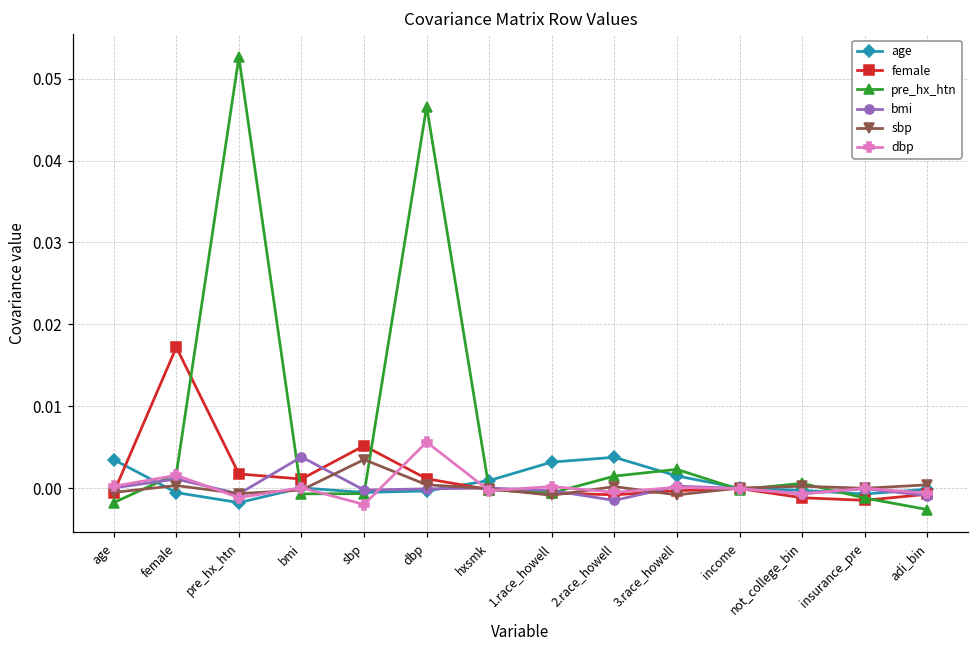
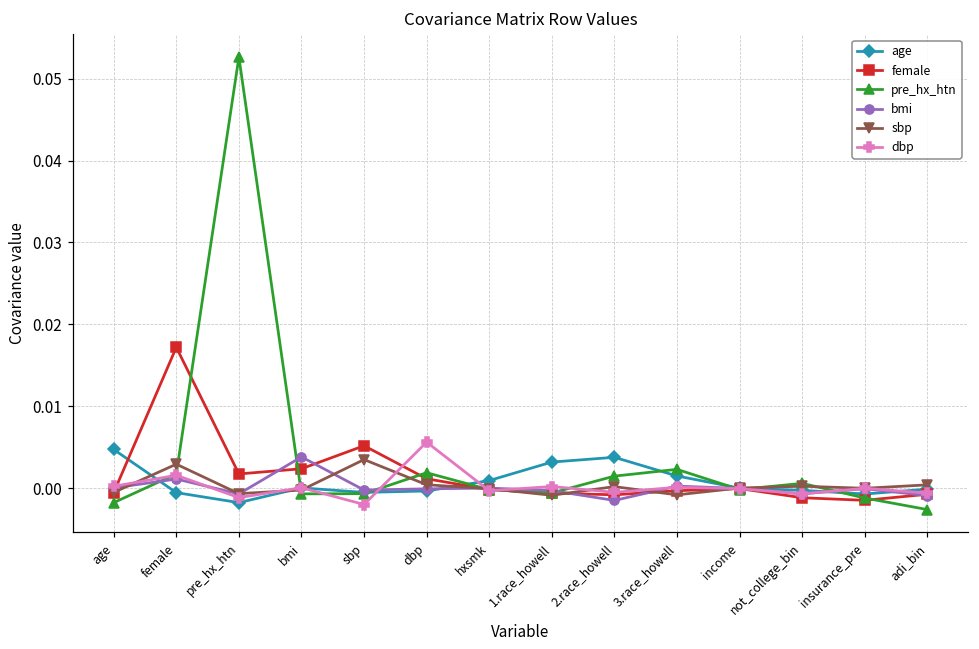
  {
    "age": {
-     "age": 0.003,
+     "age": 0.005,
      "female": -0.001,
      "pre_hx_htn": -0.002,
      "hxsmk": 0.001,
      "1.race_howell": 0.003,
      "2.race_howell": 0.004,
      "3.race_howell": 0.001,
      "not_college_bin": 0.000,
      "insurance_pre": -0.001,
      "adi_bin": 0.000
    },
    "female": {
      "female": 0.017,
      "pre_hx_htn": 0.002,
-     "bmi": 0.001,
+     "bmi": 0.002,
      "sbp": 0.005,
      "dbp": 0.001,
      "3.race_howell": 0.000,
      "not_college_bin": -0.001
    },
    "pre_hx_htn": {
      "age": -0.002,
      "pre_hx_htn": 0.053,
      "bmi": -0.001,
-     "dbp": 0.047,
+     "dbp": 0.002,
      "2.race_howell": 0.001,
      "3.race_howell": 0.002,
      "not_college_bin": 0.001,
      "adi_bin": -0.003
    },
    "bmi": {
      "female": 0.001,
      "bmi": 0.004,
      "2.race_howell": -0.002
    },
    "sbp": {
-     "female": 0.000,
+     "female": 0.003,
      "sbp": 0.003,
      "dbp": 0.000,
      "2.race_howell": 0.000,
      "3.race_howell": -0.001,
      "not_college_bin": 0.000,
      "adi_bin": 0.000
    },
    "dbp": {
      "pre_hx_htn": -0.001,
      "sbp": -0.002,
      "dbp": 0.006,
      "1.race_howell": 0.000
    }
  }
